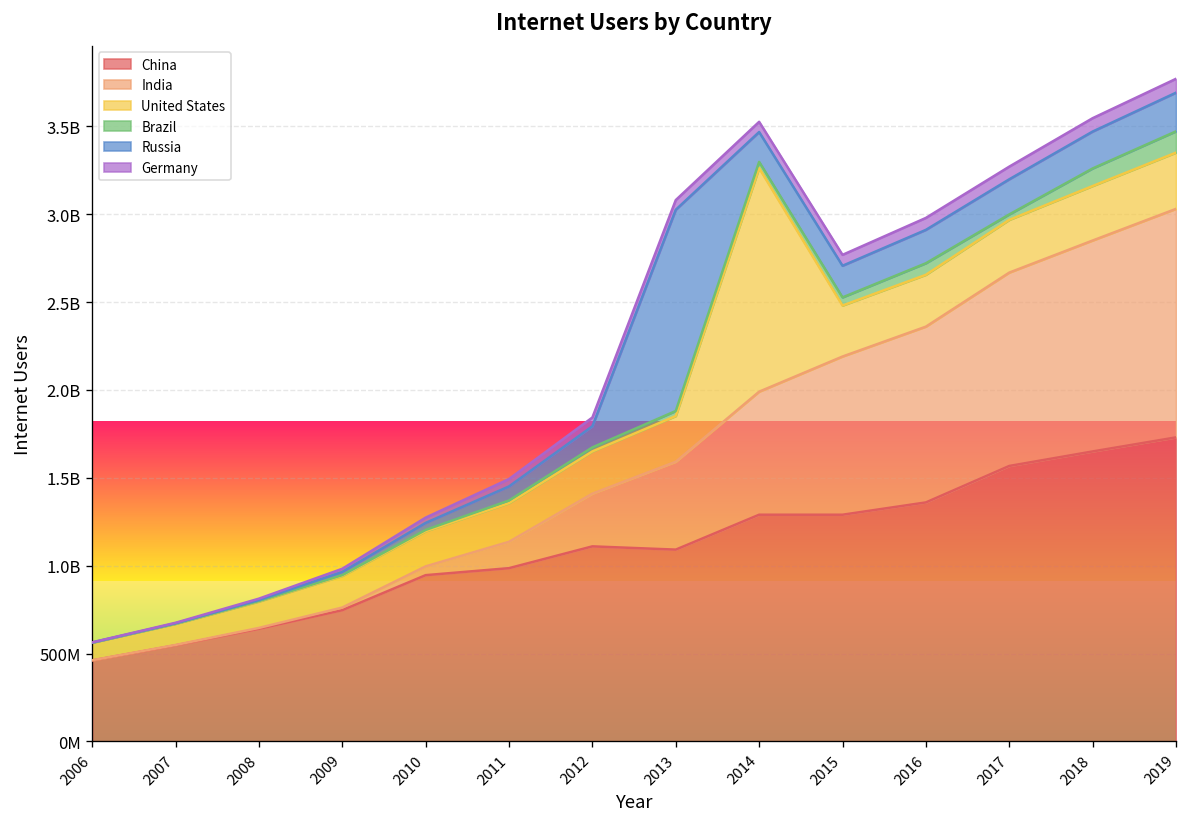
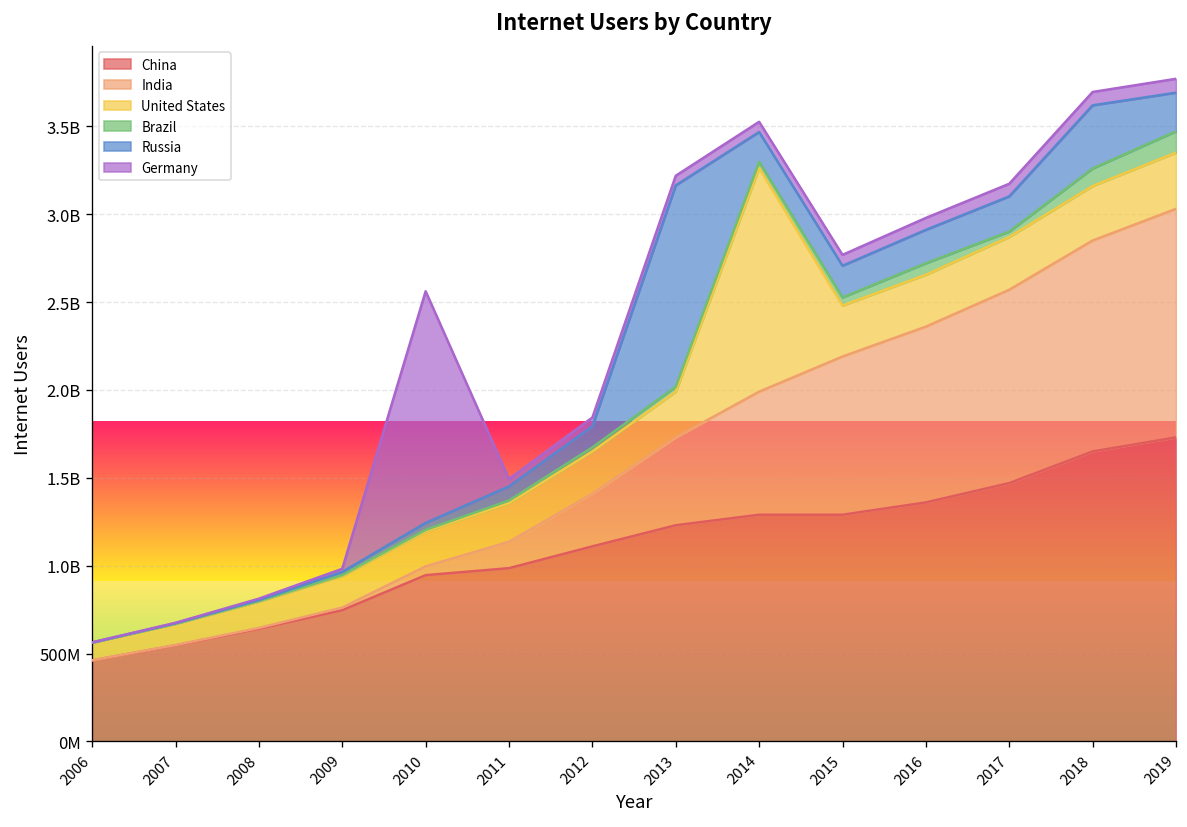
  {
    "China": {
      "2010": 950000000,
      "2011": 990000000,
      "2012": 1110000000,
-     "2013": 1090000000,
+     "2013": 1230000000,
      "2014": 1290000000,
      "2015": 1290000000,
      "2016": 1360000000,
-     "2017": 1570000000,
+     "2017": 1470000000,
      "2018": 1650000000,
      "2019": 1730000000
    },
    "India": {
      "2010": 50000000,
      "2011": 150000000,
      "2012": 300000000,
      "2013": 500000000,
      "2014": 700000000,
      "2015": 900000000,
      "2016": 1000000000,
      "2017": 1100000000,
      "2018": 1200000000,
      "2019": 1300000000
    },
    "United States": {
      "2012": 240000000,
      "2013": 260000000,
      "2014": 1270000000,
      "2015": 290000000,
      "2016": 300000000,
      "2017": 300000000,
      "2018": 310000000,
      "2019": 320000000
    },
    "Brazil": {
      "2012": 20000000,
      "2013": 30000000,
      "2014": 30000000,
      "2015": 50000000,
      "2016": 70000000,
      "2017": 30000000,
      "2018": 100000000,
      "2019": 120000000
    },
    "Russia": {
      "2009": 20000000,
      "2010": 40000000,
      "2011": 80000000,
      "2012": 120000000,
      "2013": 1140000000,
      "2014": 170000000,
      "2015": 180000000,
      "2016": 190000000,
      "2017": 200000000,
-     "2018": 210000000,
+     "2018": 360000000,
      "2019": 220000000
    },
    "Germany": {
      "2009": 20000000,
-     "2010": 30000000,
+     "2010": 1320000000,
      "2011": 40000000,
      "2012": 50000000,
      "2013": 60000000,
      "2014": 60000000,
      "2015": 60000000,
      "2016": 70000000,
      "2017": 70000000,
      "2018": 80000000,
      "2019": 80000000
    }
  }
